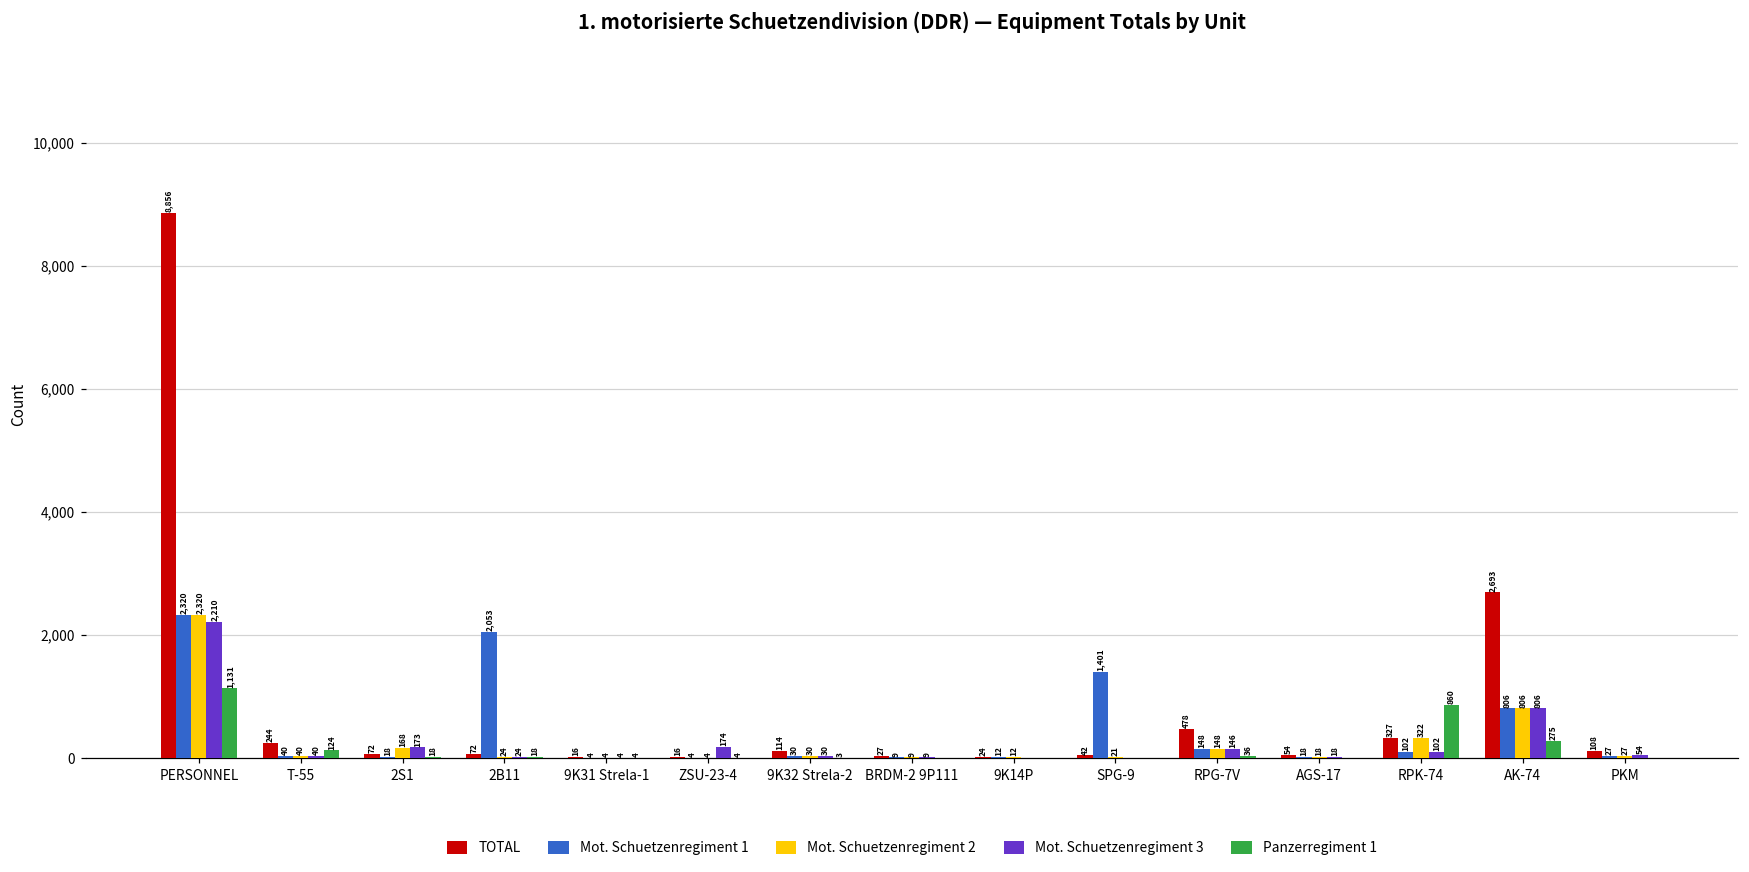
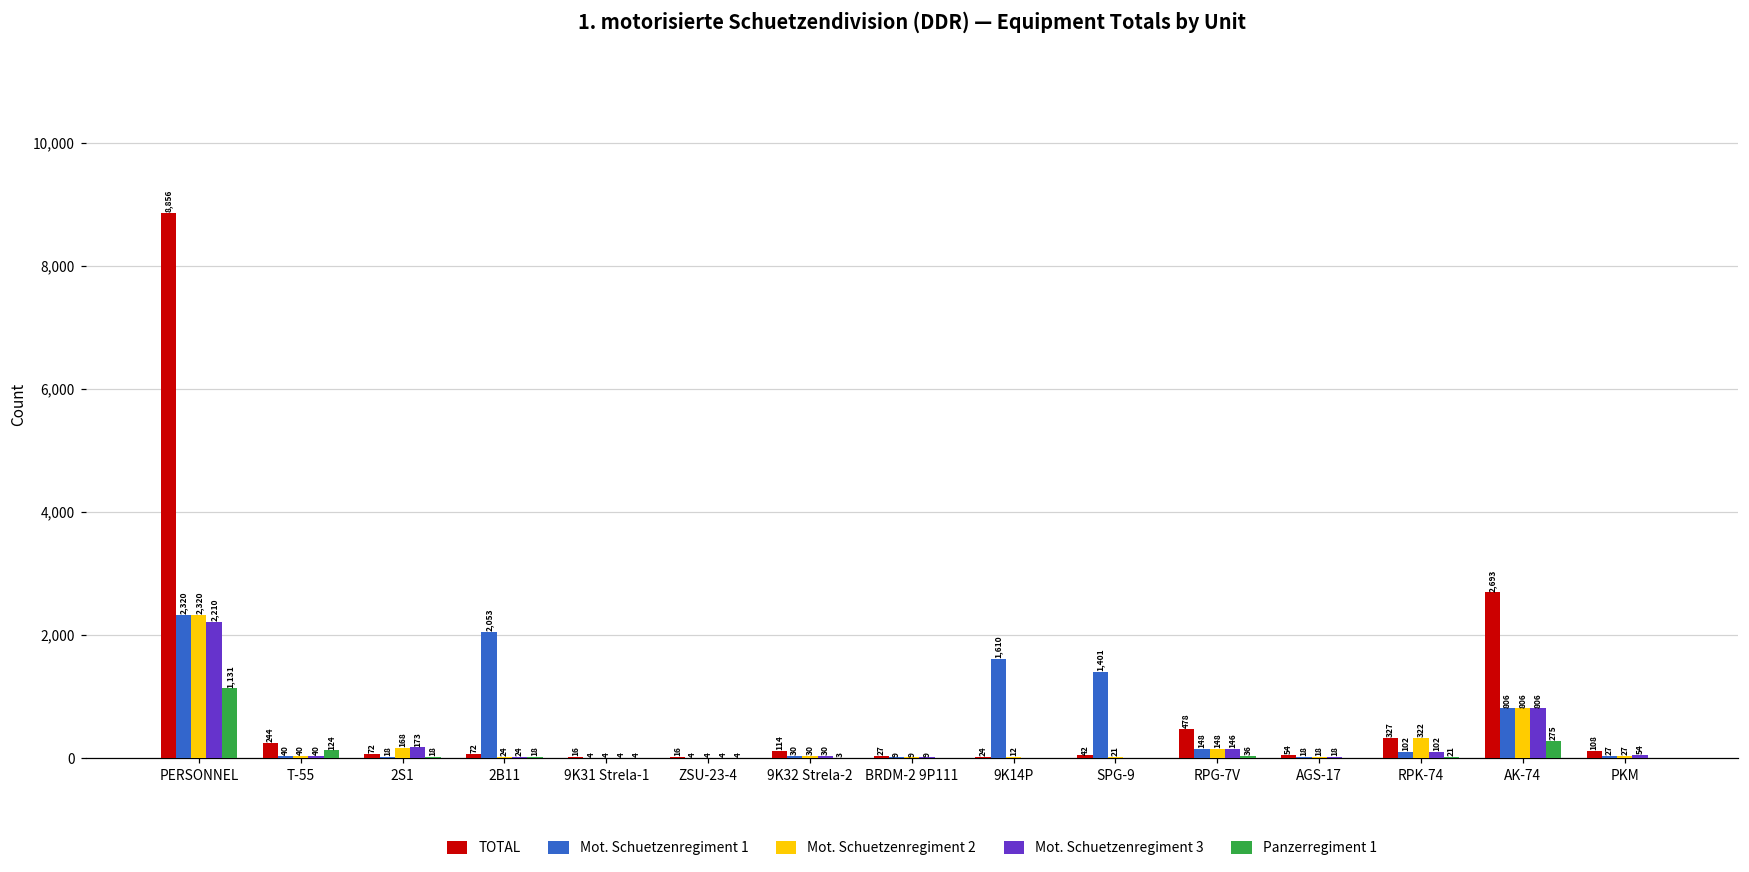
  {
    "TOTAL": {
      "PERSONNEL": "8,856",
      "T-55": "244",
      "2S1": "72",
      "2B11": "72",
      "9K31 Strela-1": "16",
      "ZSU-23-4": "16",
      "9K32 Strela-2": "114",
      "BRDM-2 9P111": "27",
      "9K14P": "24",
      "SPG-9": "42",
      "RPG-7V": "478",
      "AGS-17": "54",
      "RPK-74": "327",
      "AK-74": "2,693",
      "PKM": "108"
    },
    "Mot. Schuetzenregiment 1": {
      "PERSONNEL": "2,320",
      "T-55": "40",
      "2S1": "18",
      "2B11": "2,053",
      "9K31 Strela-1": "4",
      "ZSU-23-4": "4",
      "9K32 Strela-2": "30",
      "BRDM-2 9P111": "9",
-     "9K14P": "12",
+     "9K14P": "1,610",
      "SPG-9": "1,401",
      "RPG-7V": "148",
      "AGS-17": "18",
      "RPK-74": "102",
      "AK-74": "806",
      "PKM": "27"
    },
    "Mot. Schuetzenregiment 2": {
      "PERSONNEL": "2,320",
      "T-55": "40",
      "2S1": "168",
      "2B11": "24",
      "9K31 Strela-1": "4",
      "ZSU-23-4": "4",
      "9K32 Strela-2": "30",
      "BRDM-2 9P111": "9",
      "9K14P": "12",
      "SPG-9": "21",
      "RPG-7V": "148",
      "AGS-17": "18",
      "RPK-74": "322",
      "AK-74": "806",
      "PKM": "27"
    },
    "Mot. Schuetzenregiment 3": {
      "PERSONNEL": "2,210",
      "T-55": "40",
      "2S1": "173",
      "2B11": "24",
      "9K31 Strela-1": "4",
-     "ZSU-23-4": "174",
+     "ZSU-23-4": "4",
      "9K32 Strela-2": "30",
      "BRDM-2 9P111": "9",
      "RPG-7V": "146",
      "AGS-17": "18",
      "RPK-74": "102",
      "AK-74": "806",
      "PKM": "54"
    },
    "Panzerregiment 1": {
      "PERSONNEL": "1,131",
      "T-55": "124",
      "2S1": "18",
      "2B11": "18",
      "9K31 Strela-1": "4",
      "ZSU-23-4": "4",
      "9K32 Strela-2": "3",
      "RPG-7V": "36",
-     "RPK-74": "860",
+     "RPK-74": "21",
      "AK-74": "275"
    }
  }
